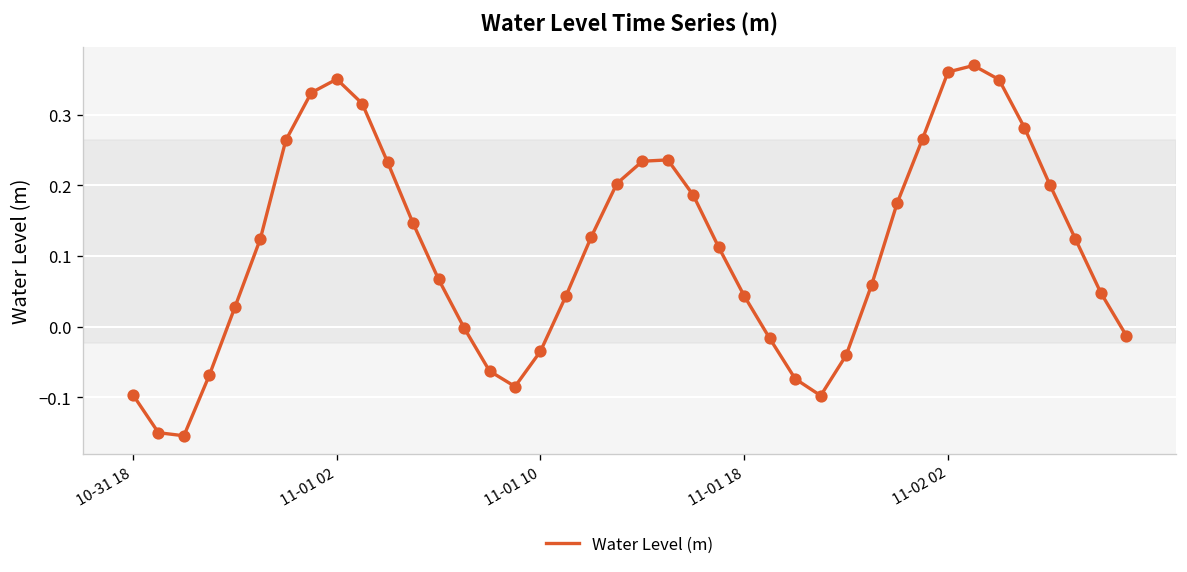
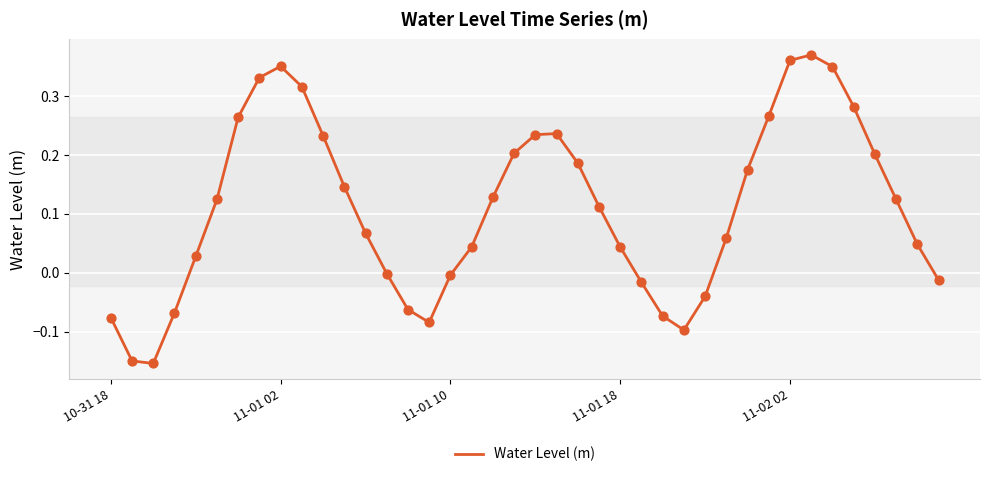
  {
-   "10-31 18": -0.10,
+   "10-31 18": -0.08,
    "11-01 02": 0.35,
-   "11-01 10": -0.03,
+   "11-01 10": 0.00,
    "11-01 18": 0.04,
    "11-02 02": 0.36
  }
